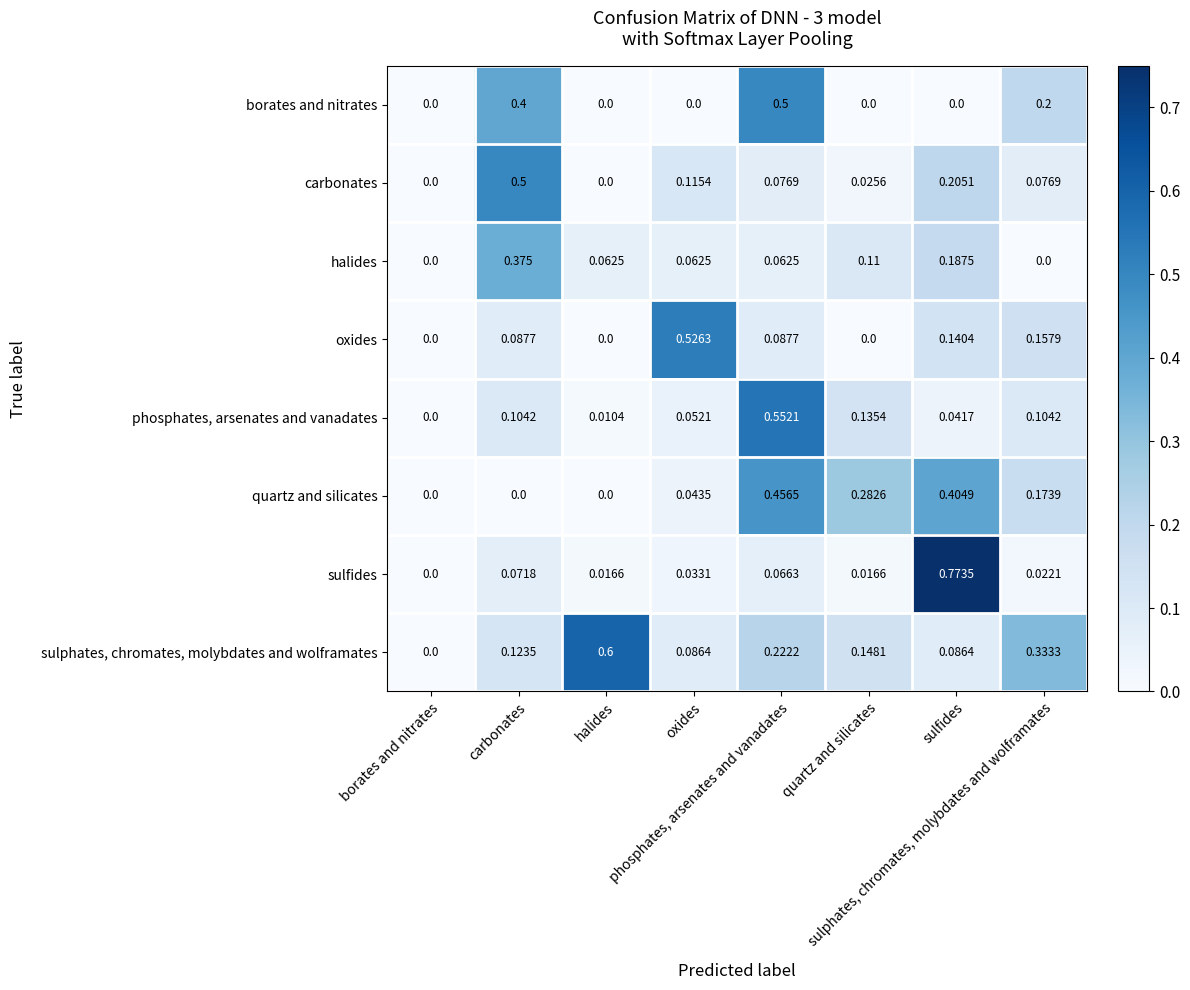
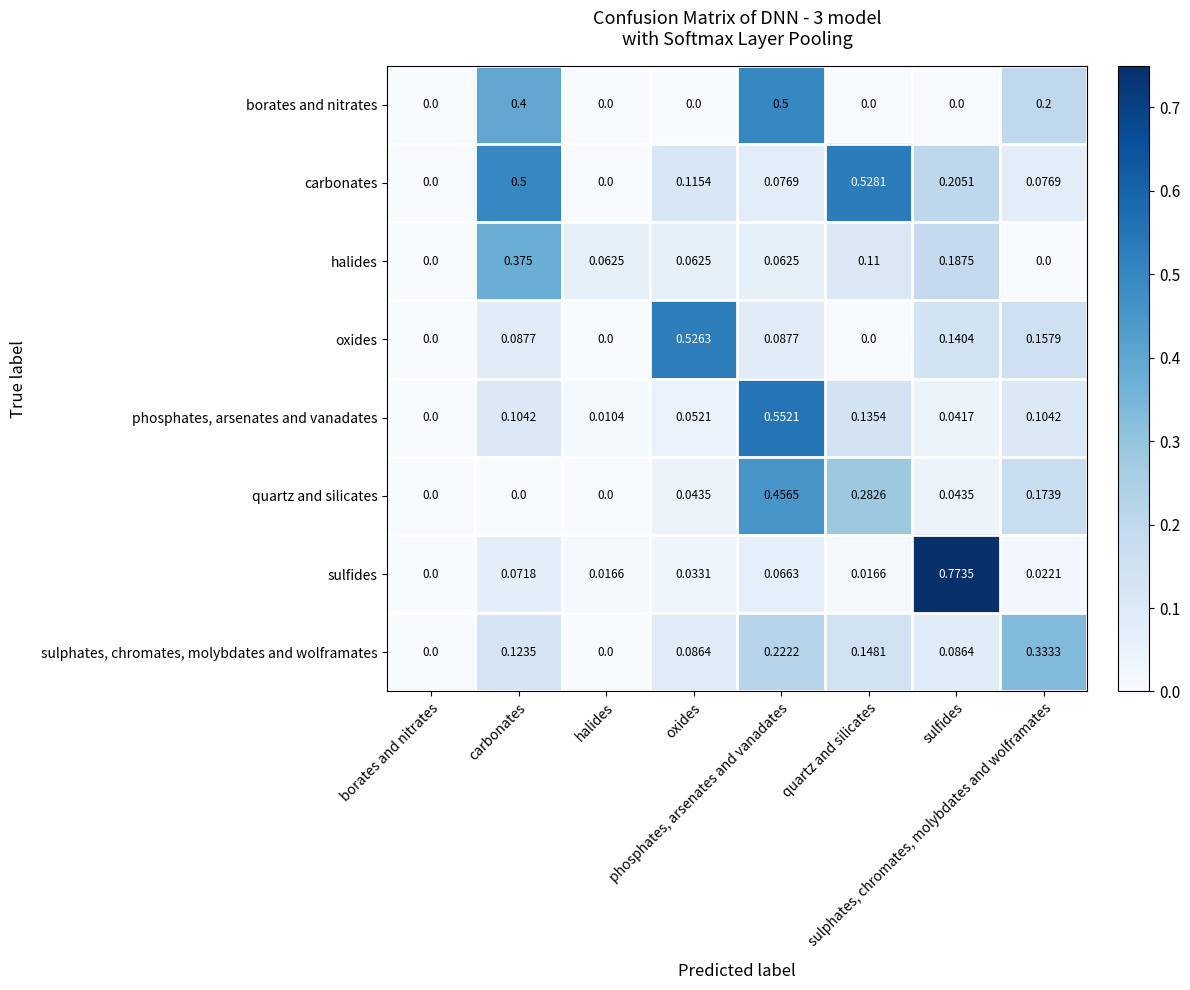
  {
    "borates and nitrates": {
      "borates and nitrates": 0.0,
      "carbonates": 0.4,
      "halides": 0.0,
      "oxides": 0.0,
      "phosphates, arsenates and vanadates": 0.5,
      "quartz and silicates": 0.0,
      "sulfides": 0.0,
      "sulphates, chromates, molybdates and wolframates": 0.2
    },
    "carbonates": {
      "borates and nitrates": 0.0,
      "carbonates": 0.5,
      "halides": 0.0,
      "oxides": 0.1154,
      "phosphates, arsenates and vanadates": 0.0769,
-     "quartz and silicates": 0.0256,
+     "quartz and silicates": 0.5281,
      "sulfides": 0.2051,
      "sulphates, chromates, molybdates and wolframates": 0.0769
    },
    "halides": {
      "borates and nitrates": 0.0,
      "carbonates": 0.375,
      "halides": 0.0625,
      "oxides": 0.0625,
      "phosphates, arsenates and vanadates": 0.0625,
      "quartz and silicates": 0.11,
      "sulfides": 0.1875,
      "sulphates, chromates, molybdates and wolframates": 0.0
    },
    "oxides": {
      "borates and nitrates": 0.0,
      "carbonates": 0.0877,
      "halides": 0.0,
      "oxides": 0.5263,
      "phosphates, arsenates and vanadates": 0.0877,
      "quartz and silicates": 0.0,
      "sulfides": 0.1404,
      "sulphates, chromates, molybdates and wolframates": 0.1579
    },
    "phosphates, arsenates and vanadates": {
      "borates and nitrates": 0.0,
      "carbonates": 0.1042,
      "halides": 0.0104,
      "oxides": 0.0521,
      "phosphates, arsenates and vanadates": 0.5521,
      "quartz and silicates": 0.1354,
      "sulfides": 0.0417,
      "sulphates, chromates, molybdates and wolframates": 0.1042
    },
    "quartz and silicates": {
      "borates and nitrates": 0.0,
      "carbonates": 0.0,
      "halides": 0.0,
      "oxides": 0.0435,
      "phosphates, arsenates and vanadates": 0.4565,
      "quartz and silicates": 0.2826,
-     "sulfides": 0.4049,
+     "sulfides": 0.0435,
      "sulphates, chromates, molybdates and wolframates": 0.1739
    },
    "sulfides": {
      "borates and nitrates": 0.0,
      "carbonates": 0.0718,
      "halides": 0.0166,
      "oxides": 0.0331,
      "phosphates, arsenates and vanadates": 0.0663,
      "quartz and silicates": 0.0166,
      "sulfides": 0.7735,
      "sulphates, chromates, molybdates and wolframates": 0.0221
    },
    "sulphates, chromates, molybdates and wolframates": {
      "borates and nitrates": 0.0,
      "carbonates": 0.1235,
-     "halides": 0.6,
+     "halides": 0.0,
      "oxides": 0.0864,
      "phosphates, arsenates and vanadates": 0.2222,
      "quartz and silicates": 0.1481,
      "sulfides": 0.0864,
      "sulphates, chromates, molybdates and wolframates": 0.3333
    }
  }
